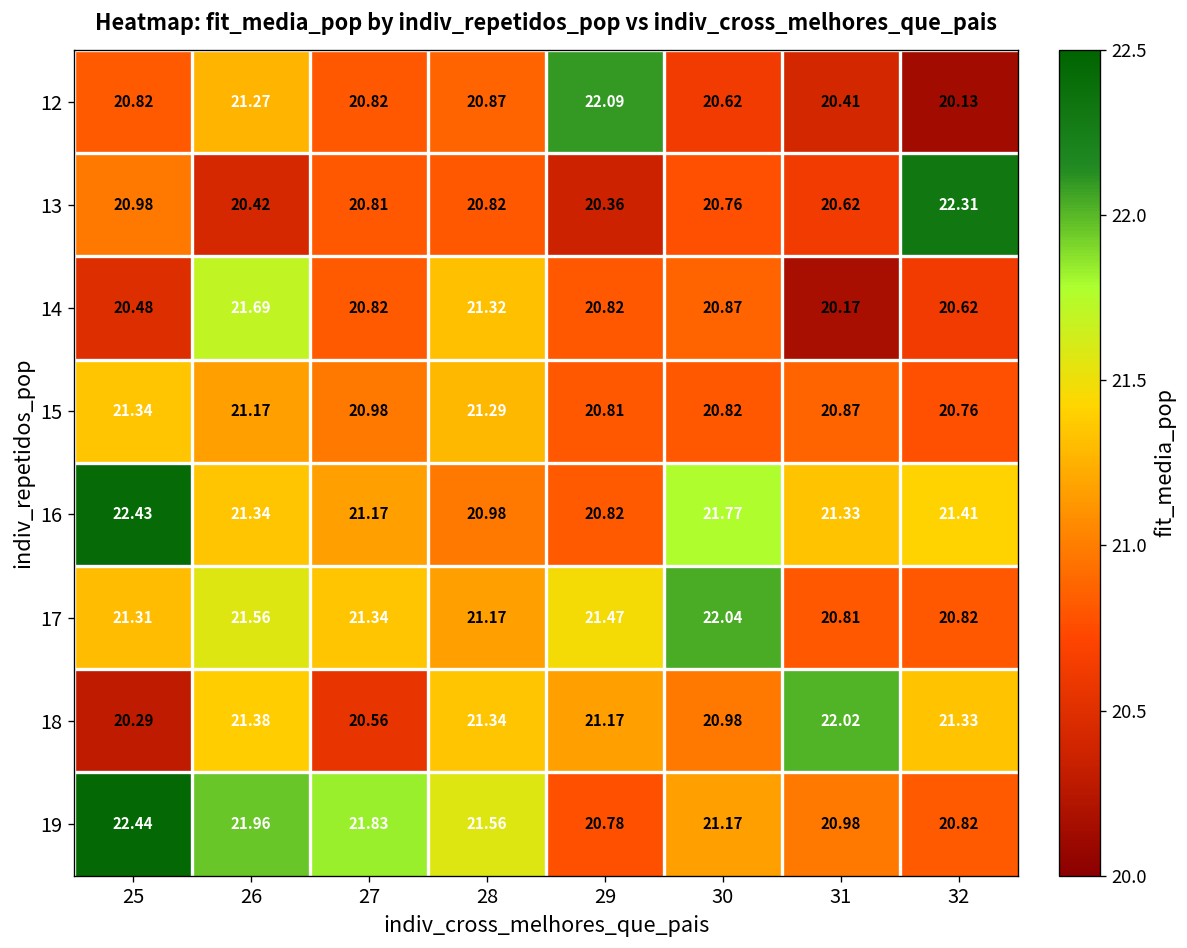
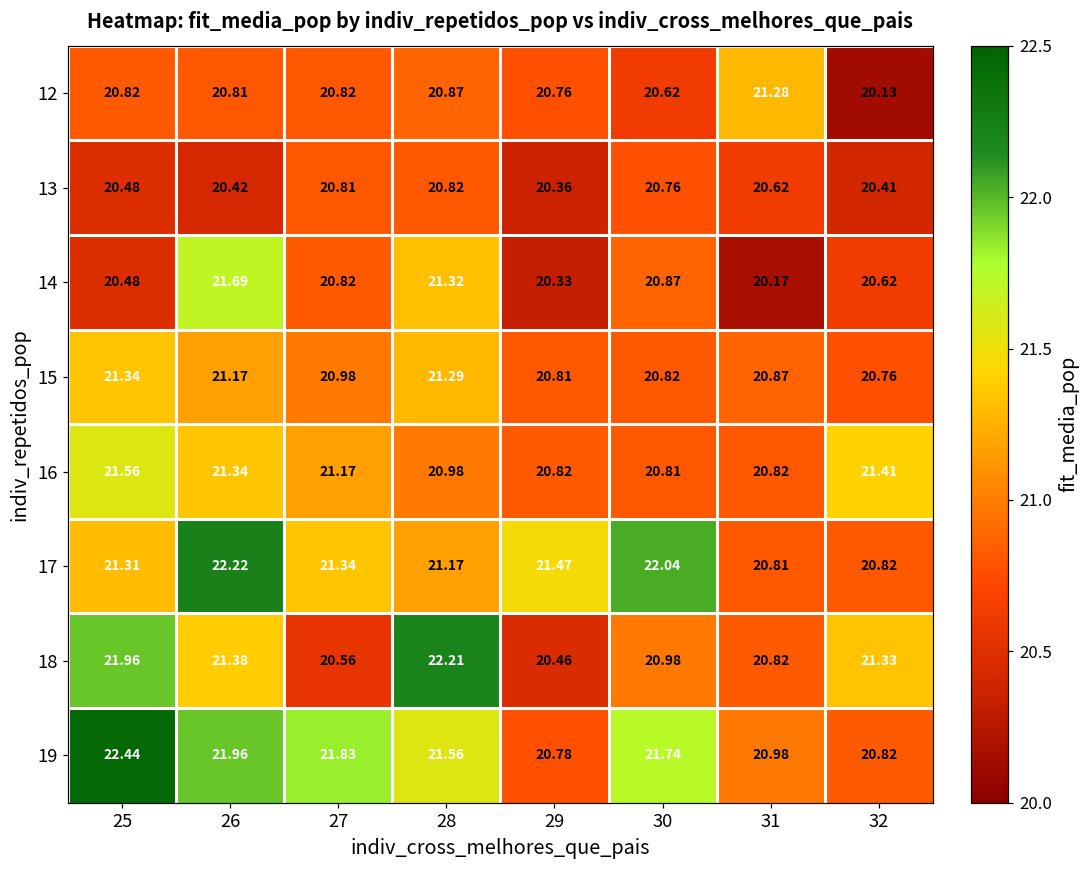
  {
    "12": {
      "25": 20.82,
-     "26": 21.27,
+     "26": 20.81,
      "27": 20.82,
      "28": 20.87,
-     "29": 22.09,
+     "29": 20.76,
      "30": 20.62,
-     "31": 20.41,
+     "31": 21.28,
      "32": 20.13
    },
    "13": {
-     "25": 20.98,
+     "25": 20.48,
      "26": 20.42,
      "27": 20.81,
      "28": 20.82,
      "29": 20.36,
      "30": 20.76,
      "31": 20.62,
-     "32": 22.31
+     "32": 20.41
    },
    "14": {
      "25": 20.48,
      "26": 21.69,
      "27": 20.82,
      "28": 21.32,
-     "29": 20.82,
+     "29": 20.33,
      "30": 20.87,
      "31": 20.17,
      "32": 20.62
    },
    "15": {
      "25": 21.34,
      "26": 21.17,
      "27": 20.98,
      "28": 21.29,
      "29": 20.81,
      "30": 20.82,
      "31": 20.87,
      "32": 20.76
    },
    "16": {
-     "25": 22.43,
+     "25": 21.56,
      "26": 21.34,
      "27": 21.17,
      "28": 20.98,
      "29": 20.82,
-     "30": 21.77,
-     "31": 21.33,
+     "30": 20.81,
+     "31": 20.82,
      "32": 21.41
    },
    "17": {
      "25": 21.31,
-     "26": 21.56,
+     "26": 22.22,
      "27": 21.34,
      "28": 21.17,
      "29": 21.47,
      "30": 22.04,
      "31": 20.81,
      "32": 20.82
    },
    "18": {
-     "25": 20.29,
+     "25": 21.96,
      "26": 21.38,
      "27": 20.56,
-     "28": 21.34,
-     "29": 21.17,
+     "28": 22.21,
+     "29": 20.46,
      "30": 20.98,
-     "31": 22.02,
+     "31": 20.82,
      "32": 21.33
    },
    "19": {
      "25": 22.44,
      "26": 21.96,
      "27": 21.83,
      "28": 21.56,
      "29": 20.78,
-     "30": 21.17,
+     "30": 21.74,
      "31": 20.98,
      "32": 20.82
    }
  }
